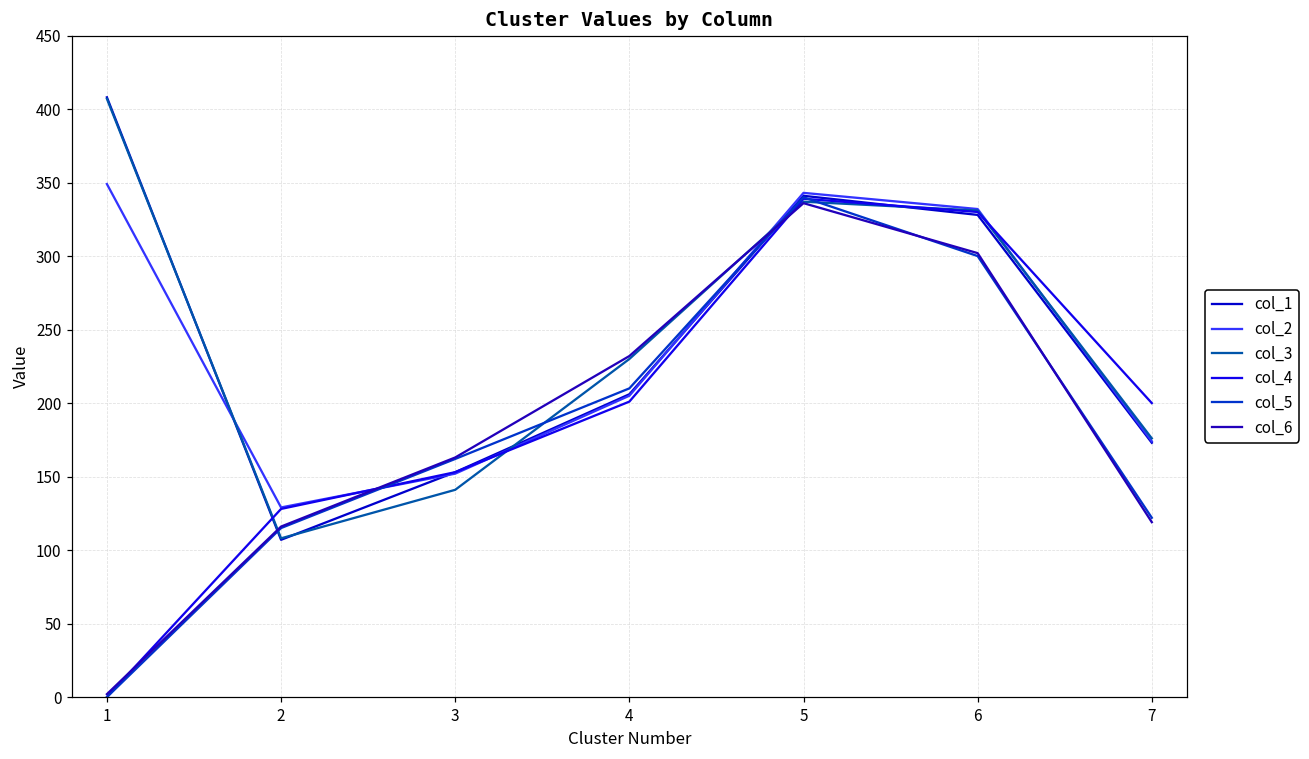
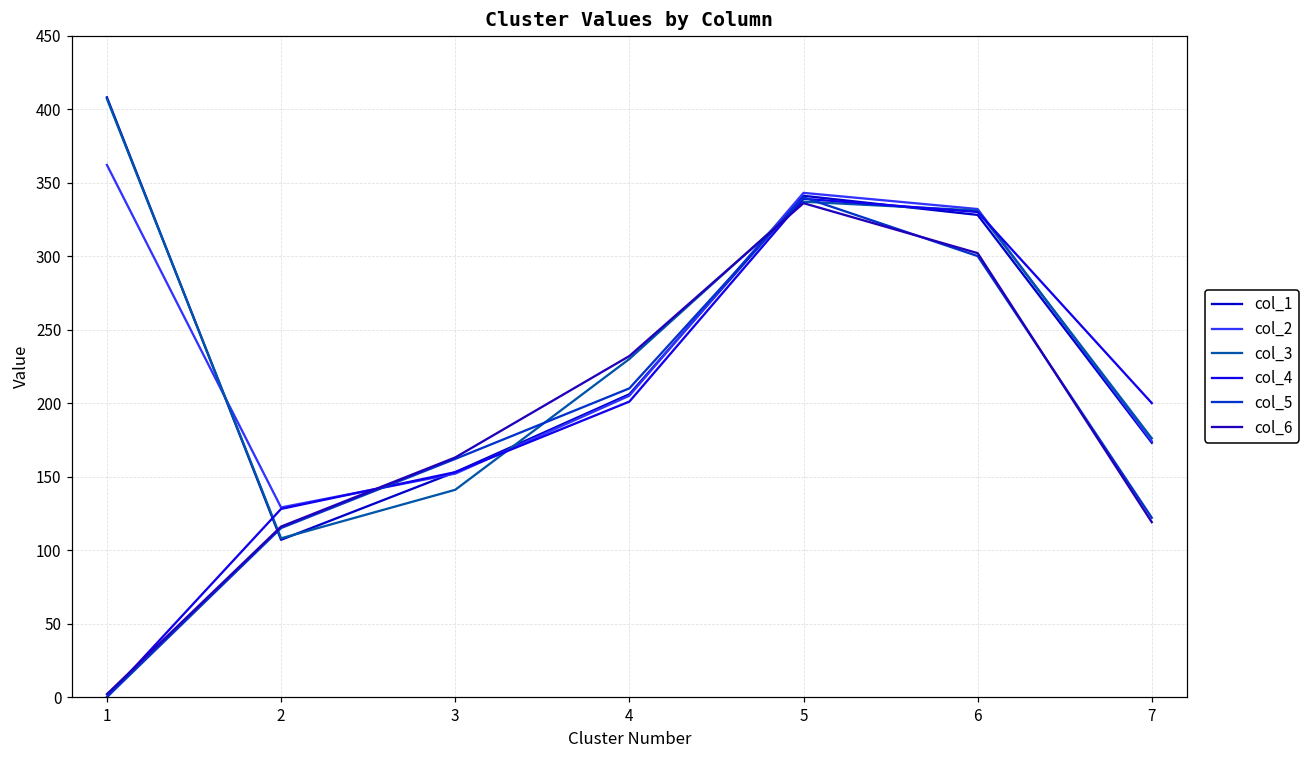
  {
    "col_2": {
-     "1": 349,
+     "1": 362,
      "5": 343
    }
  }
